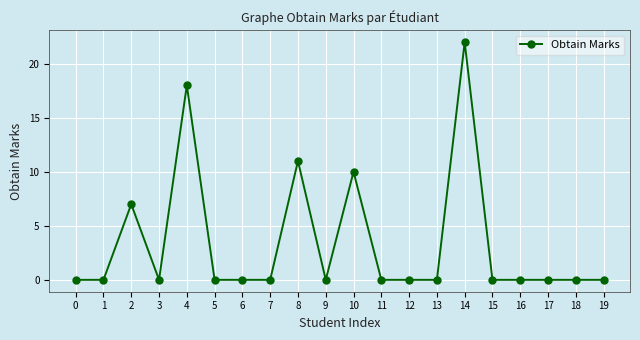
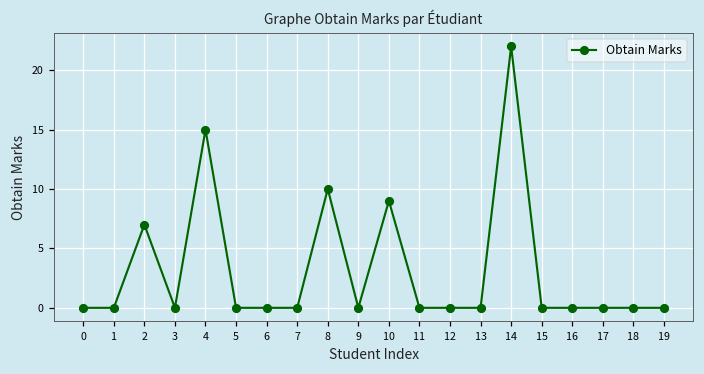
  {
    "0": 0,
    "1": 0,
    "2": 7,
    "3": 0,
-   "4": 18,
+   "4": 15,
    "5": 0,
    "6": 0,
    "7": 0,
-   "8": 11,
+   "8": 10,
    "9": 0,
-   "10": 10,
+   "10": 9,
    "11": 0,
    "12": 0,
    "13": 0,
    "14": 22,
    "15": 0,
    "16": 0,
    "17": 0,
    "18": 0,
    "19": 0
  }
